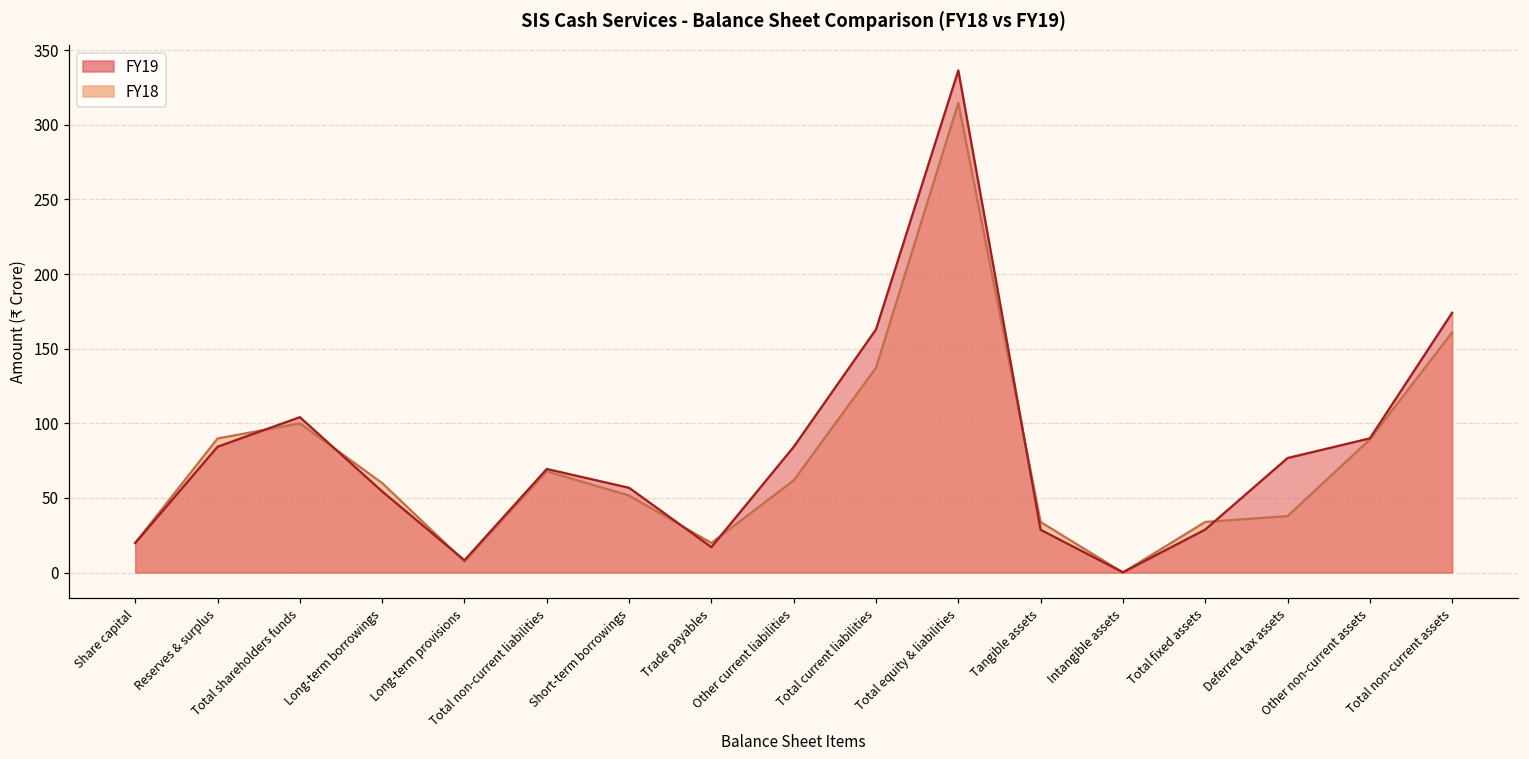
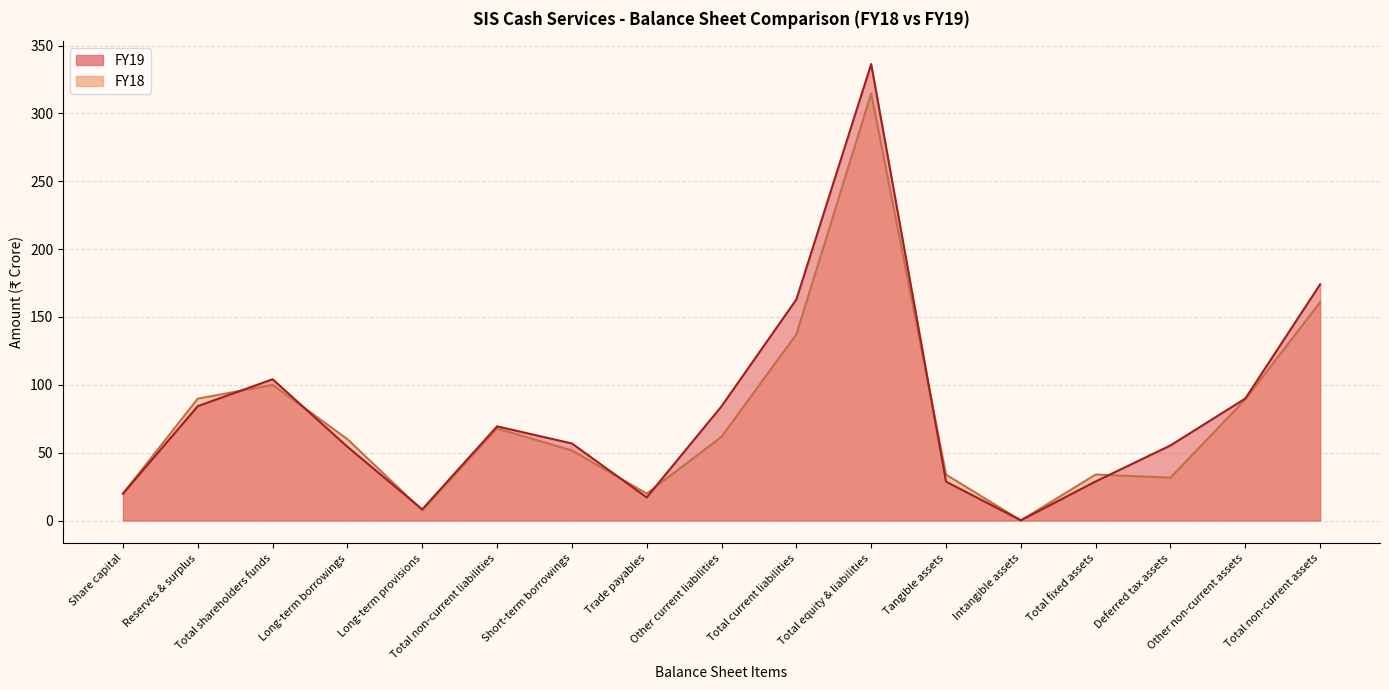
  {
    "FY18": {
      "Reserves & surplus": 90,
      "Total shareholders funds": 100,
      "Long-term borrowings": 60,
      "Short-term borrowings": 52,
      "Trade payables": 20,
      "Other current liabilities": 62,
      "Total current liabilities": 137,
      "Total equity & liabilities": 315,
      "Tangible assets": 34,
      "Total fixed assets": 34,
-     "Deferred tax assets": 38,
+     "Deferred tax assets": 32,
      "Total non-current assets": 161
    },
    "FY19": {
      "Reserves & surplus": 84,
      "Total shareholders funds": 104,
      "Long-term borrowings": 54,
      "Short-term borrowings": 57,
      "Trade payables": 17,
      "Other current liabilities": 84,
      "Total current liabilities": 163,
      "Total equity & liabilities": 336,
      "Tangible assets": 29,
      "Total fixed assets": 29,
-     "Deferred tax assets": 77,
+     "Deferred tax assets": 55,
      "Total non-current assets": 174
    }
  }
